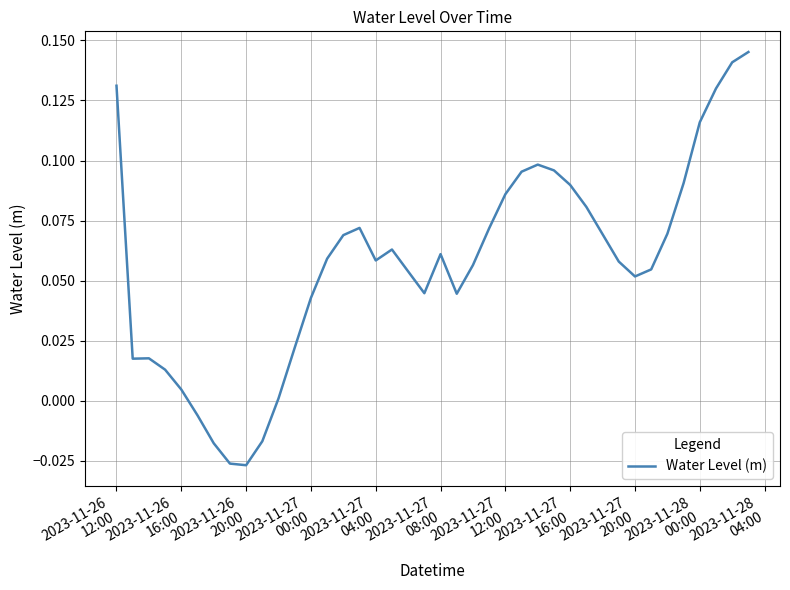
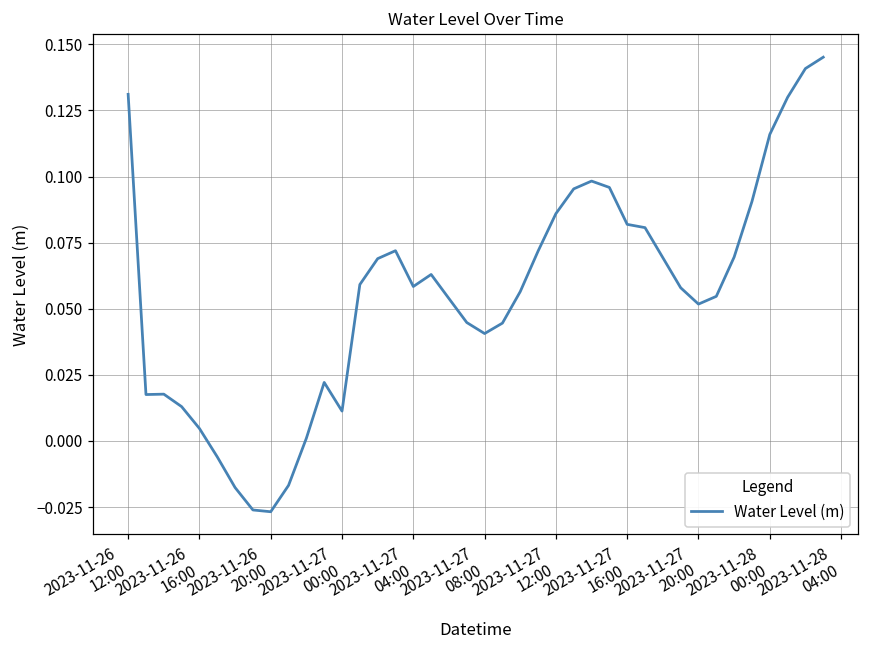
  {
    "2023-11-26 12:00": 0.131,
    "2023-11-26 16:00": 0.005,
    "2023-11-26 20:00": -0.027,
-   "2023-11-27 00:00": 0.043,
+   "2023-11-27 00:00": 0.011,
    "2023-11-27 04:00": 0.058,
-   "2023-11-27 08:00": 0.061,
+   "2023-11-27 08:00": 0.041,
    "2023-11-27 12:00": 0.086,
-   "2023-11-27 16:00": 0.090,
+   "2023-11-27 16:00": 0.082,
    "2023-11-27 20:00": 0.052,
    "2023-11-28 00:00": 0.116
  }
